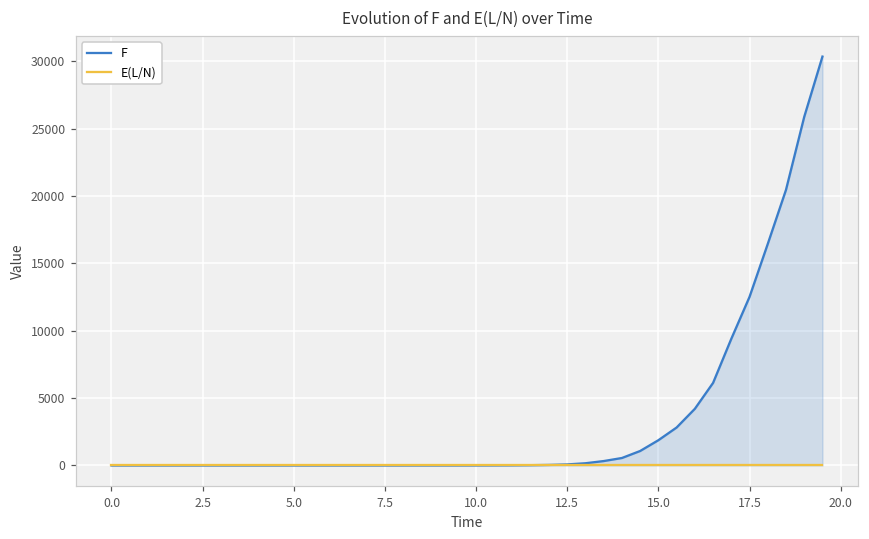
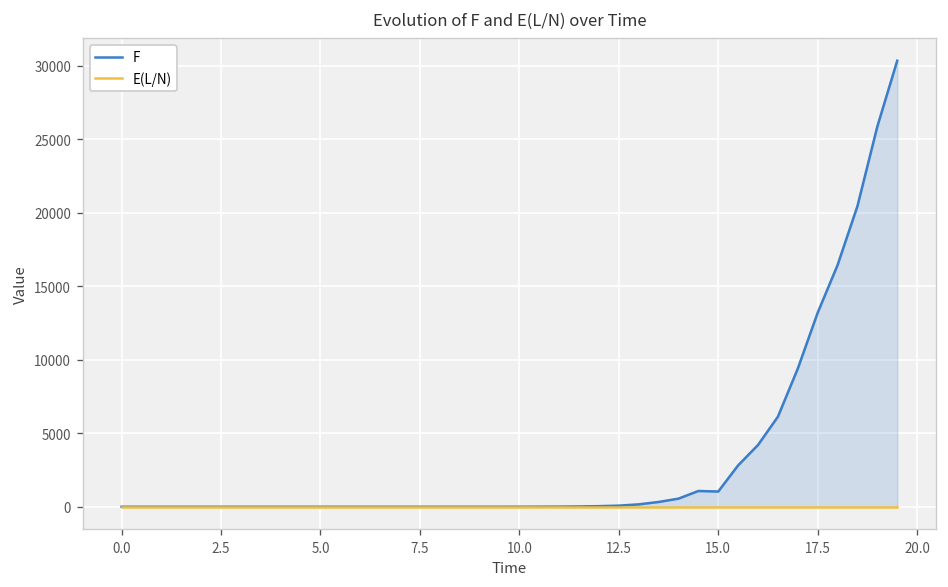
  {
    "F": {
-     "15.0": 1900,
-     "17.5": 12500
+     "15.0": 1000,
+     "17.5": 13200
    },
    "E(L/N)": {
      "15.0": 0,
      "17.5": 0
    }
  }
